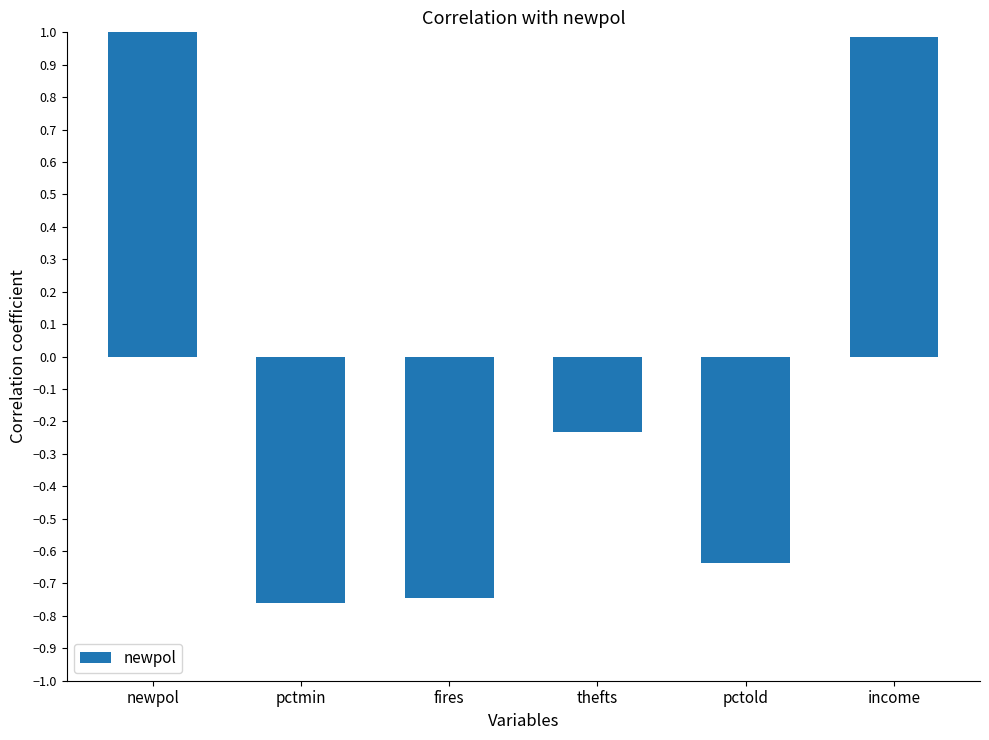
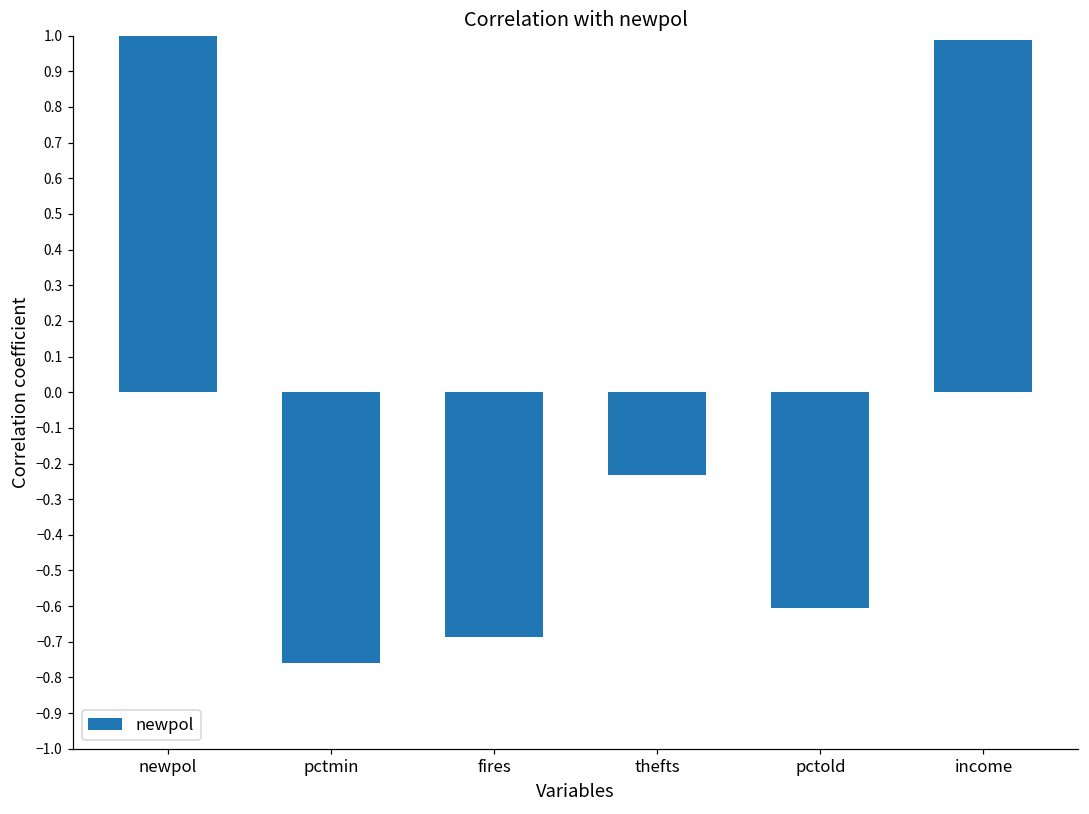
  {
    "newpol": 1.00,
    "pctmin": -0.76,
-   "fires": -0.75,
+   "fires": -0.69,
    "thefts": -0.23,
-   "pctold": -0.64,
+   "pctold": -0.61,
    "income": 0.99
  }
